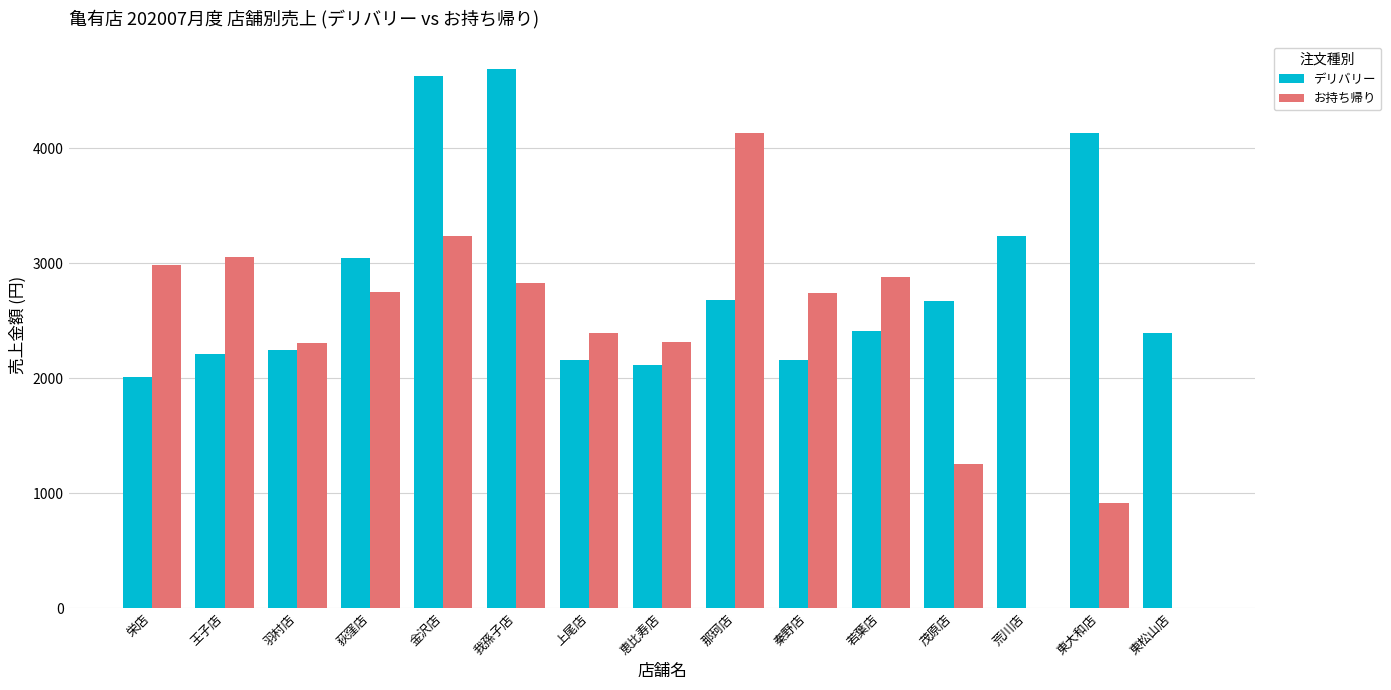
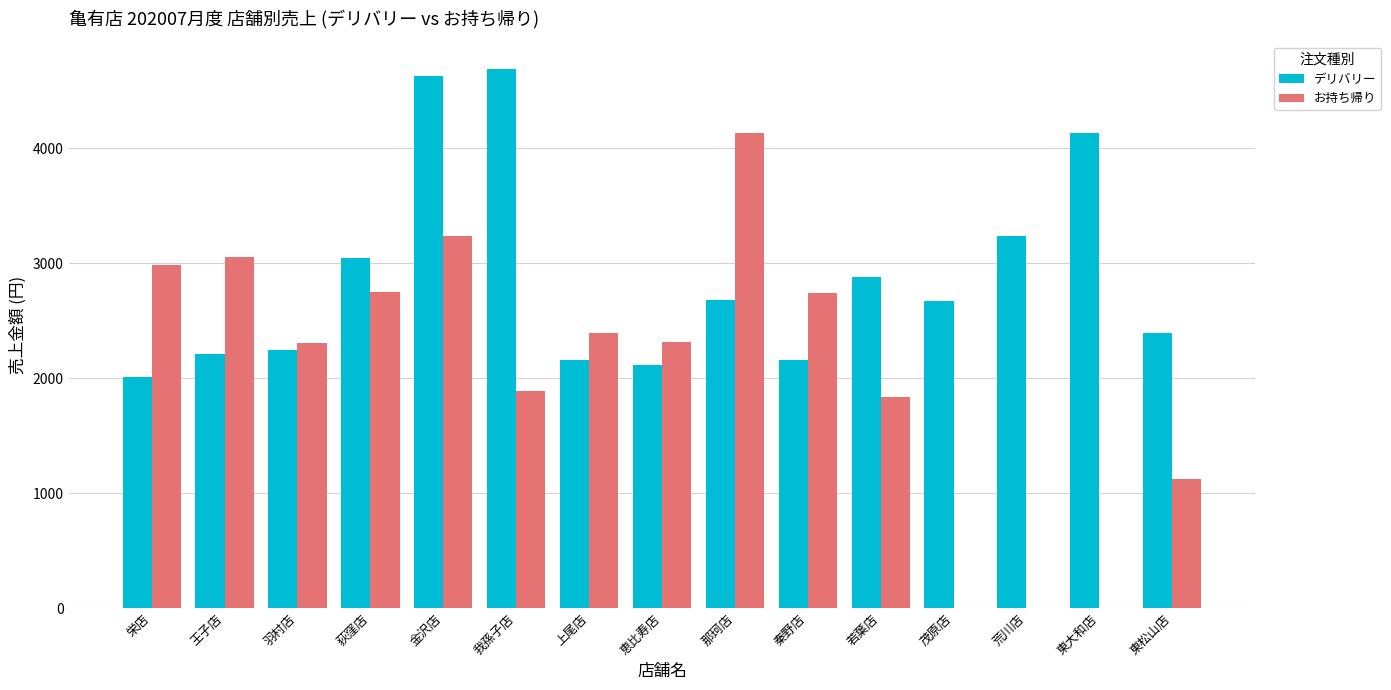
  {
    "デリバリー": {
      "栄店": 2010,
      "王子店": 2210,
      "羽村店": 2240,
      "荻窪店": 3040,
      "金沢店": 4620,
      "我孫子店": 4690,
      "上尾店": 2150,
      "恵比寿店": 2110,
      "那珂店": 2680,
      "秦野店": 2150,
-     "若葉店": 2410,
+     "若葉店": 2880,
      "茂原店": 2670,
      "荒川店": 3230,
      "東大和店": 4130,
      "東松山店": 2390
    },
    "お持ち帰り": {
      "栄店": 2990,
      "王子店": 3050,
      "羽村店": 2310,
      "荻窪店": 2750,
      "金沢店": 3230,
-     "我孫子店": 2830,
+     "我孫子店": 1880,
      "上尾店": 2390,
      "恵比寿店": 2310,
      "那珂店": 4130,
      "秦野店": 2740,
-     "若葉店": 2880,
-     "茂原店": 1260,
+     "若葉店": 1830,
+     "茂原店": 0,
      "荒川店": 0,
-     "東大和店": 910,
-     "東松山店": 0
+     "東大和店": 0,
+     "東松山店": 1130
    }
  }
